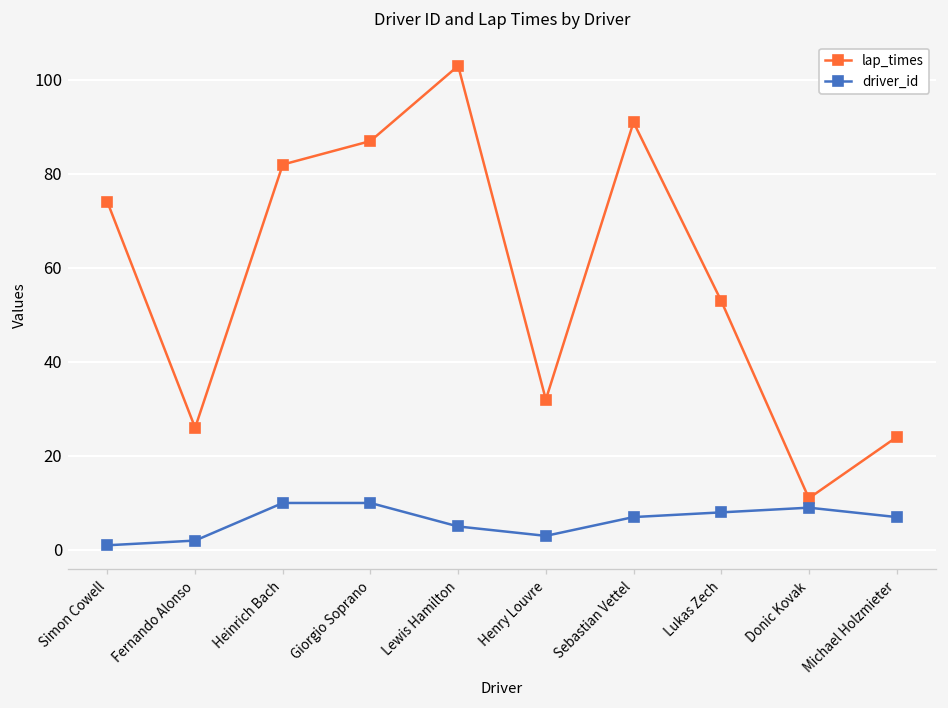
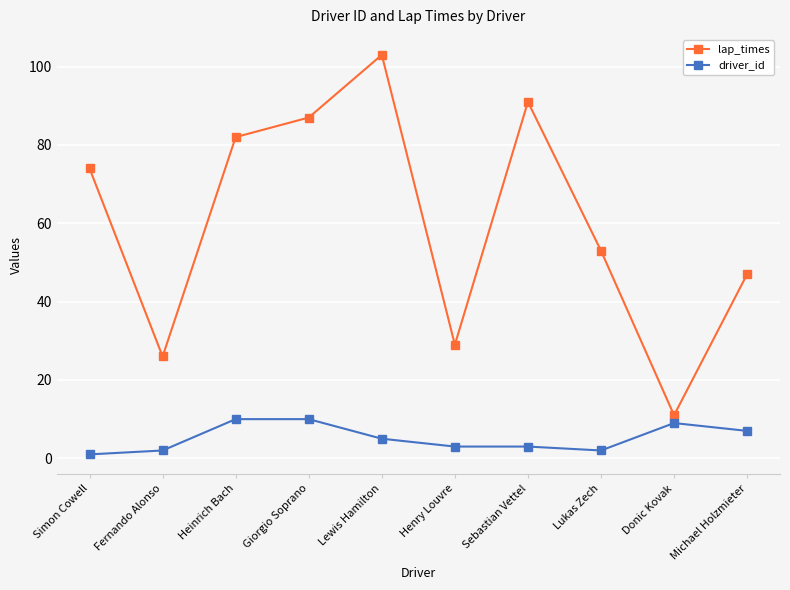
  {
    "lap_times": {
      "Simon Cowell": 74,
      "Fernando Alonso": 26,
      "Heinrich Bach": 82,
      "Giorgio Soprano": 87,
      "Lewis Hamilton": 103,
-     "Henry Louvre": 32,
+     "Henry Louvre": 29,
      "Sebastian Vettel": 91,
      "Lukas Zech": 53,
      "Donic Kovak": 11,
-     "Michael Holzmieter": 24
+     "Michael Holzmieter": 47
    },
    "driver_id": {
      "Simon Cowell": 1,
      "Fernando Alonso": 2,
      "Heinrich Bach": 10,
      "Giorgio Soprano": 10,
      "Lewis Hamilton": 5,
      "Henry Louvre": 3,
-     "Sebastian Vettel": 7,
-     "Lukas Zech": 8,
+     "Sebastian Vettel": 3,
+     "Lukas Zech": 2,
      "Donic Kovak": 9,
      "Michael Holzmieter": 7
    }
  }
